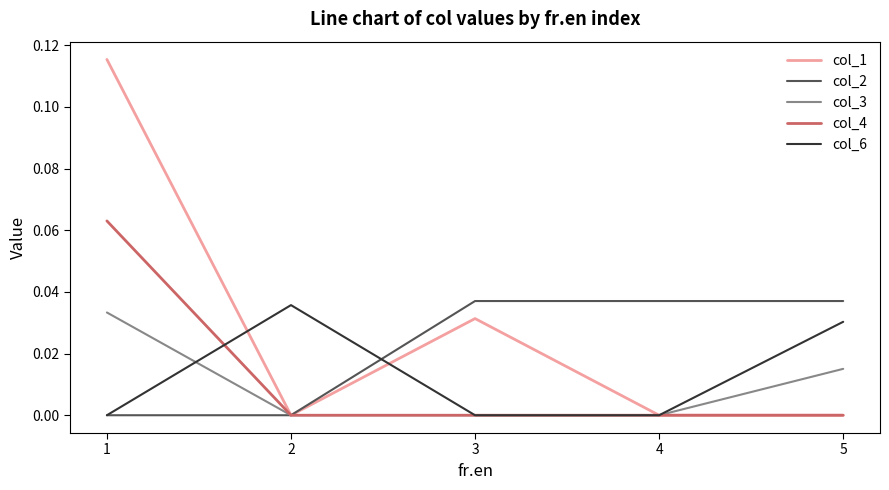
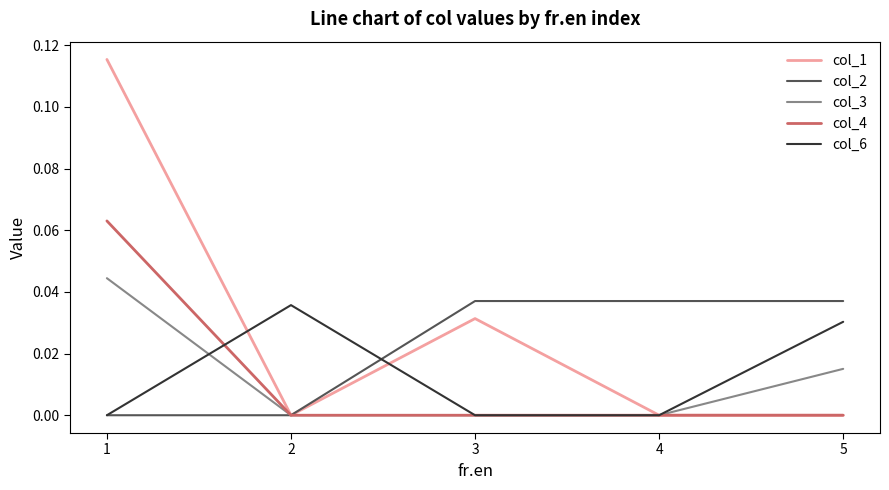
  {
    "col_1": {
      "1": 0.115,
      "3": 0.031
    },
    "col_3": {
-     "1": 0.033,
+     "1": 0.044,
      "5": 0.015
    },
    "col_4": {
      "1": 0.063
    }
  }
